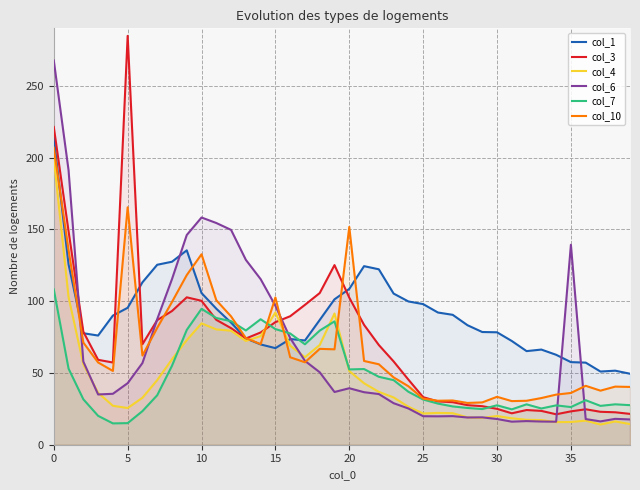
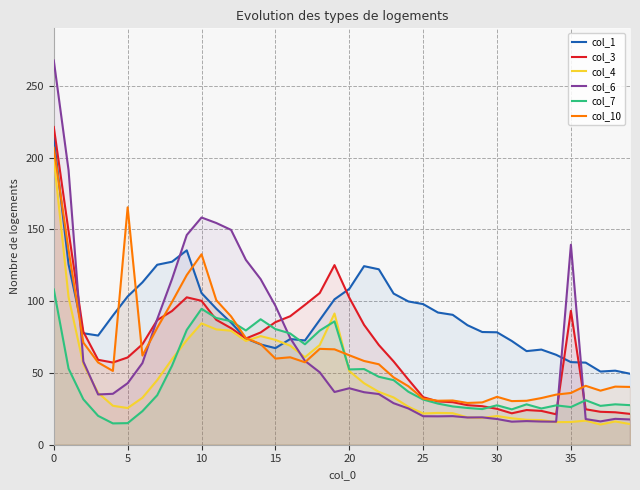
  {
    "col_1": {
      "0": 214,
-     "5": 95,
+     "5": 103,
      "10": 106,
      "15": 67,
      "20": 109,
      "25": 98,
      "30": 78,
      "35": 58
    },
    "col_3": {
      "0": 221,
-     "5": 285,
+     "5": 61,
      "10": 100,
      "15": 85,
      "20": 102,
      "30": 25,
-     "35": 23
+     "35": 93
    },
    "col_4": {
      "0": 200,
      "5": 26,
      "10": 85,
-     "15": 92,
+     "15": 73,
      "25": 22,
      "30": 20,
      "35": 16
    },
    "col_6": {
      "0": 268,
      "5": 43,
      "10": 158,
      "15": 97,
      "20": 39,
      "25": 20,
      "30": 18,
      "35": 139
    },
    "col_7": {
      "0": 108,
      "5": 15,
      "10": 95,
      "15": 81,
      "30": 27,
      "35": 26
    },
    "col_10": {
      "0": 207,
      "5": 165,
      "10": 133,
-     "15": 103,
-     "20": 152,
+     "15": 60,
+     "20": 62,
      "30": 33,
      "35": 36
    }
  }
